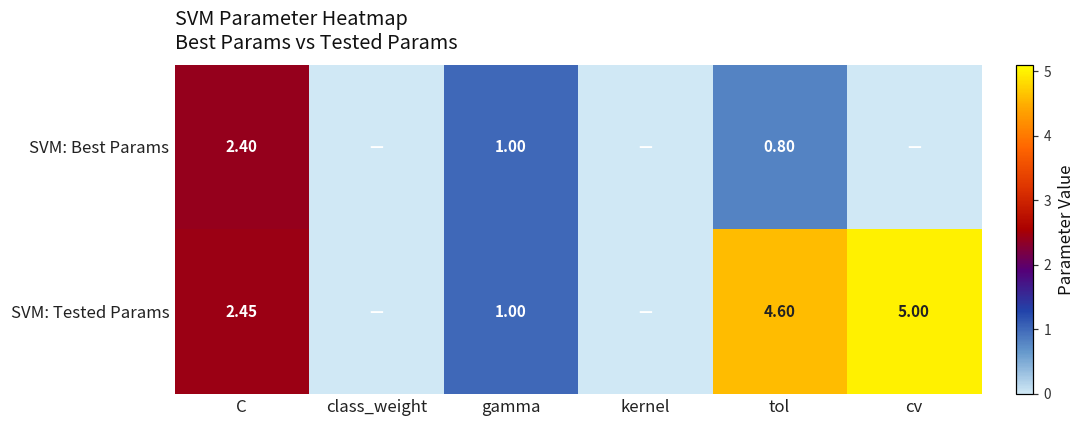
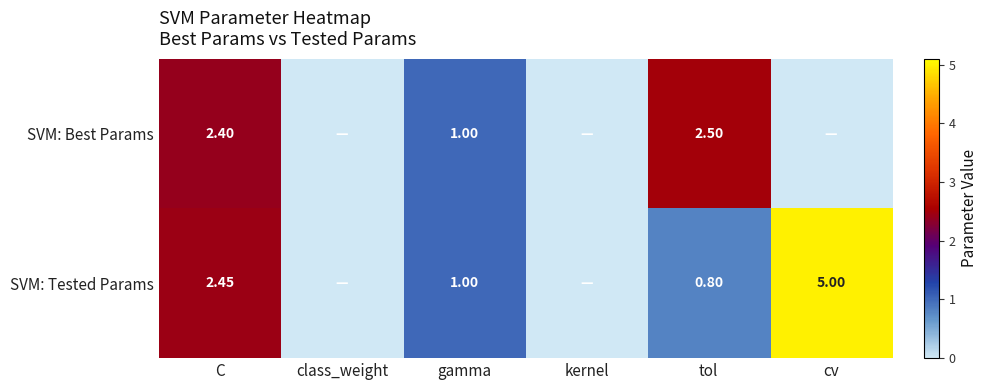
  {
    "SVM: Best Params": {
      "C": 2.40,
      "gamma": 1.00,
-     "tol": 0.80
+     "tol": 2.50
    },
    "SVM: Tested Params": {
      "C": 2.45,
      "gamma": 1.00,
-     "tol": 4.60,
+     "tol": 0.80,
      "cv": 5.00
    }
  }
